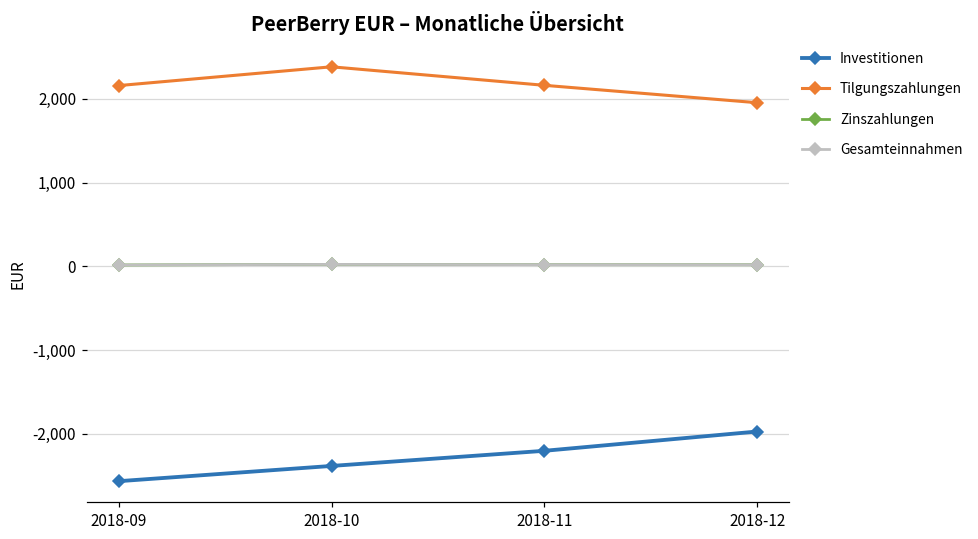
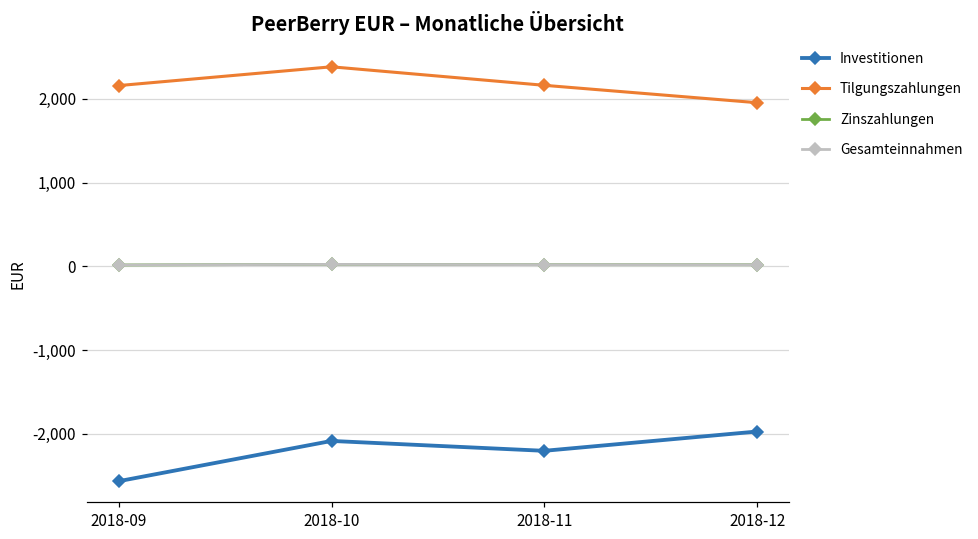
  {
    "Investitionen": {
      "2018-09": "-2,600",
-     "2018-10": "-2,400",
+     "2018-10": "-2,100",
      "2018-11": "-2,200",
      "2018-12": "-2,000"
    },
    "Tilgungszahlungen": {
      "2018-09": "2,200",
      "2018-10": "2,400",
      "2018-11": "2,200",
      "2018-12": "2,000"
    },
    "Gesamteinnahmen": {
      "2018-09": "0",
      "2018-10": "0",
      "2018-11": "0",
      "2018-12": "0"
    }
  }
